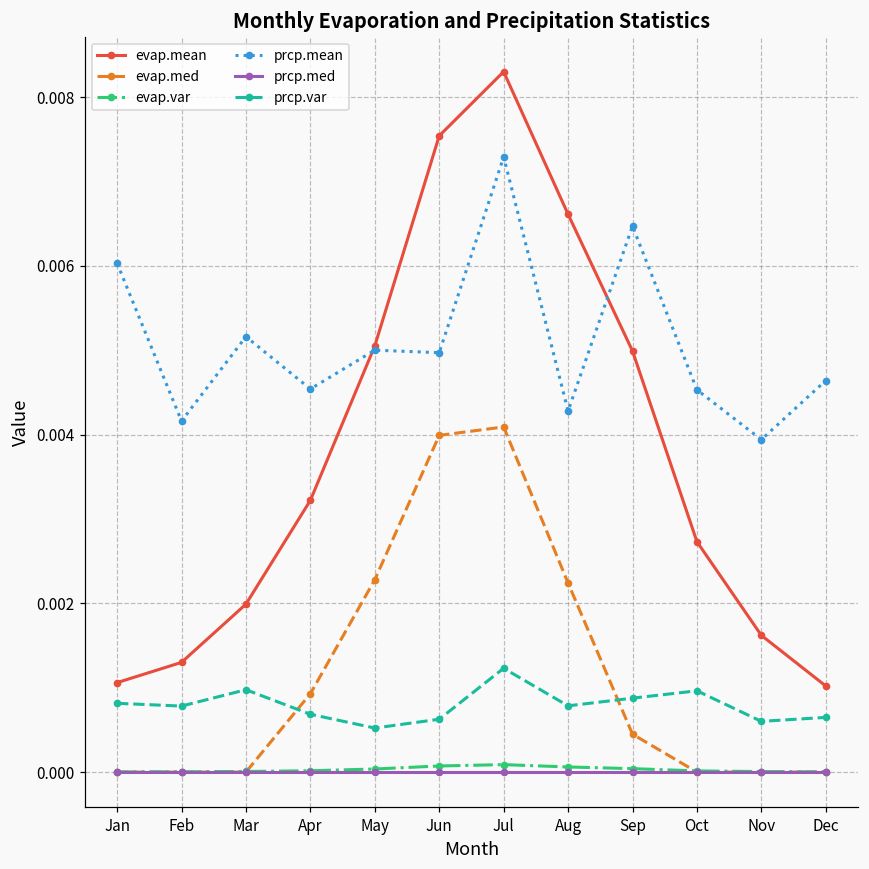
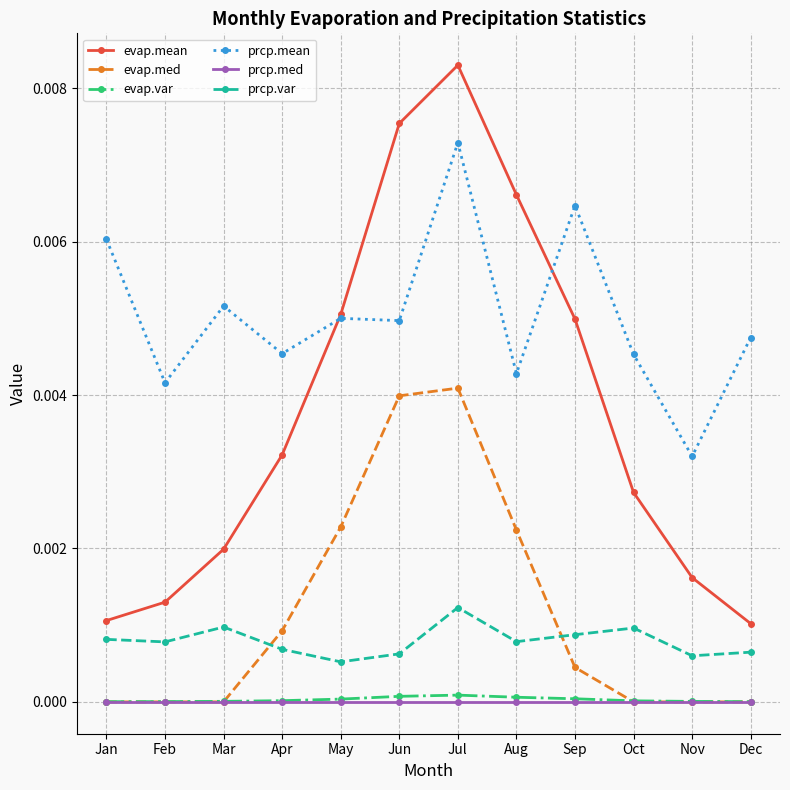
  {
    "prcp.mean": {
      "Jan": 0.0060,
      "Feb": 0.0042,
      "Mar": 0.0052,
      "Apr": 0.0045,
      "May": 0.0050,
      "Jun": 0.0050,
      "Jul": 0.0073,
      "Aug": 0.0043,
      "Sep": 0.0065,
      "Oct": 0.0045,
-     "Nov": 0.0039,
-     "Dec": 0.0046
+     "Nov": 0.0032,
+     "Dec": 0.0048
    },
    "prcp.med": {
      "May": 0.0000,
      "Jun": 0.0000,
      "Jul": 0.0000,
      "Aug": 0.0000,
      "Sep": 0.0000
    }
  }
